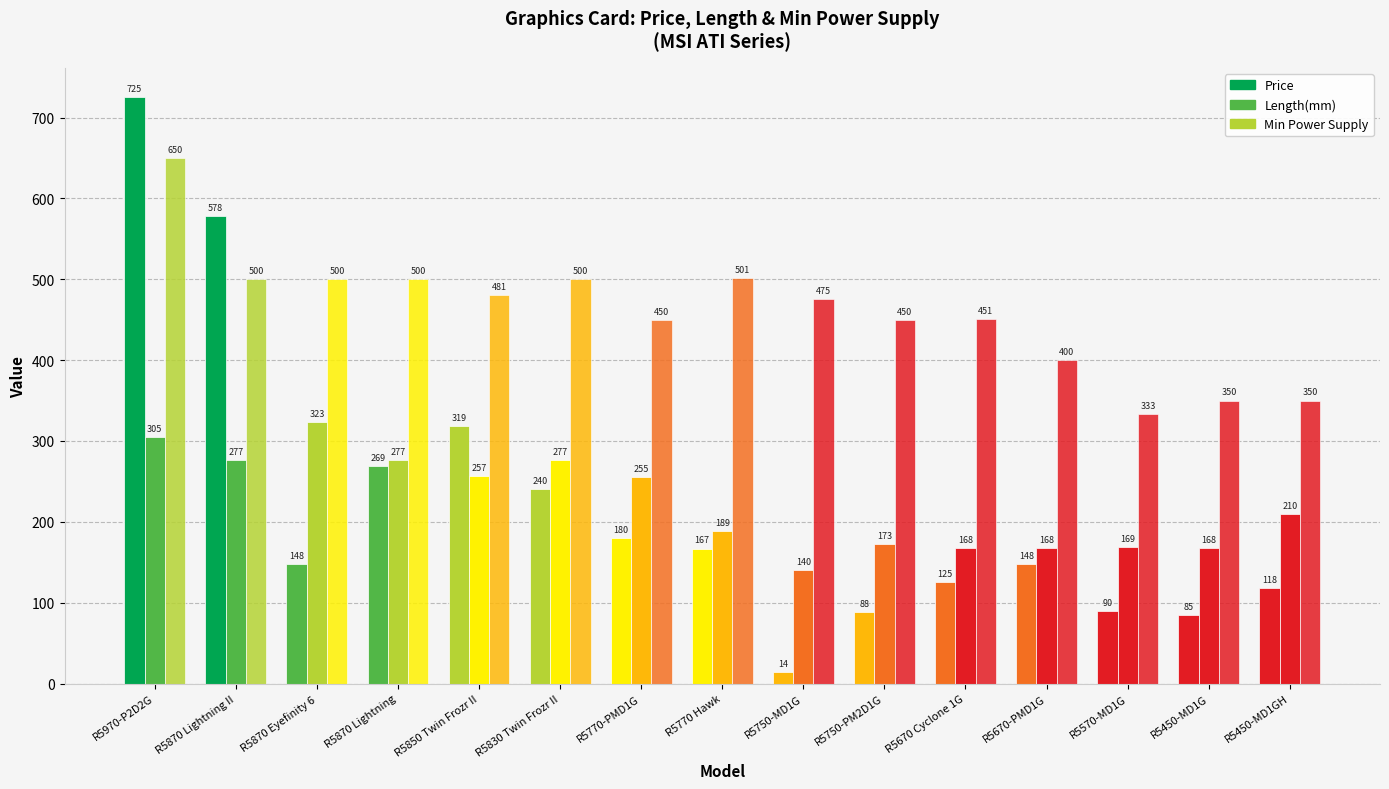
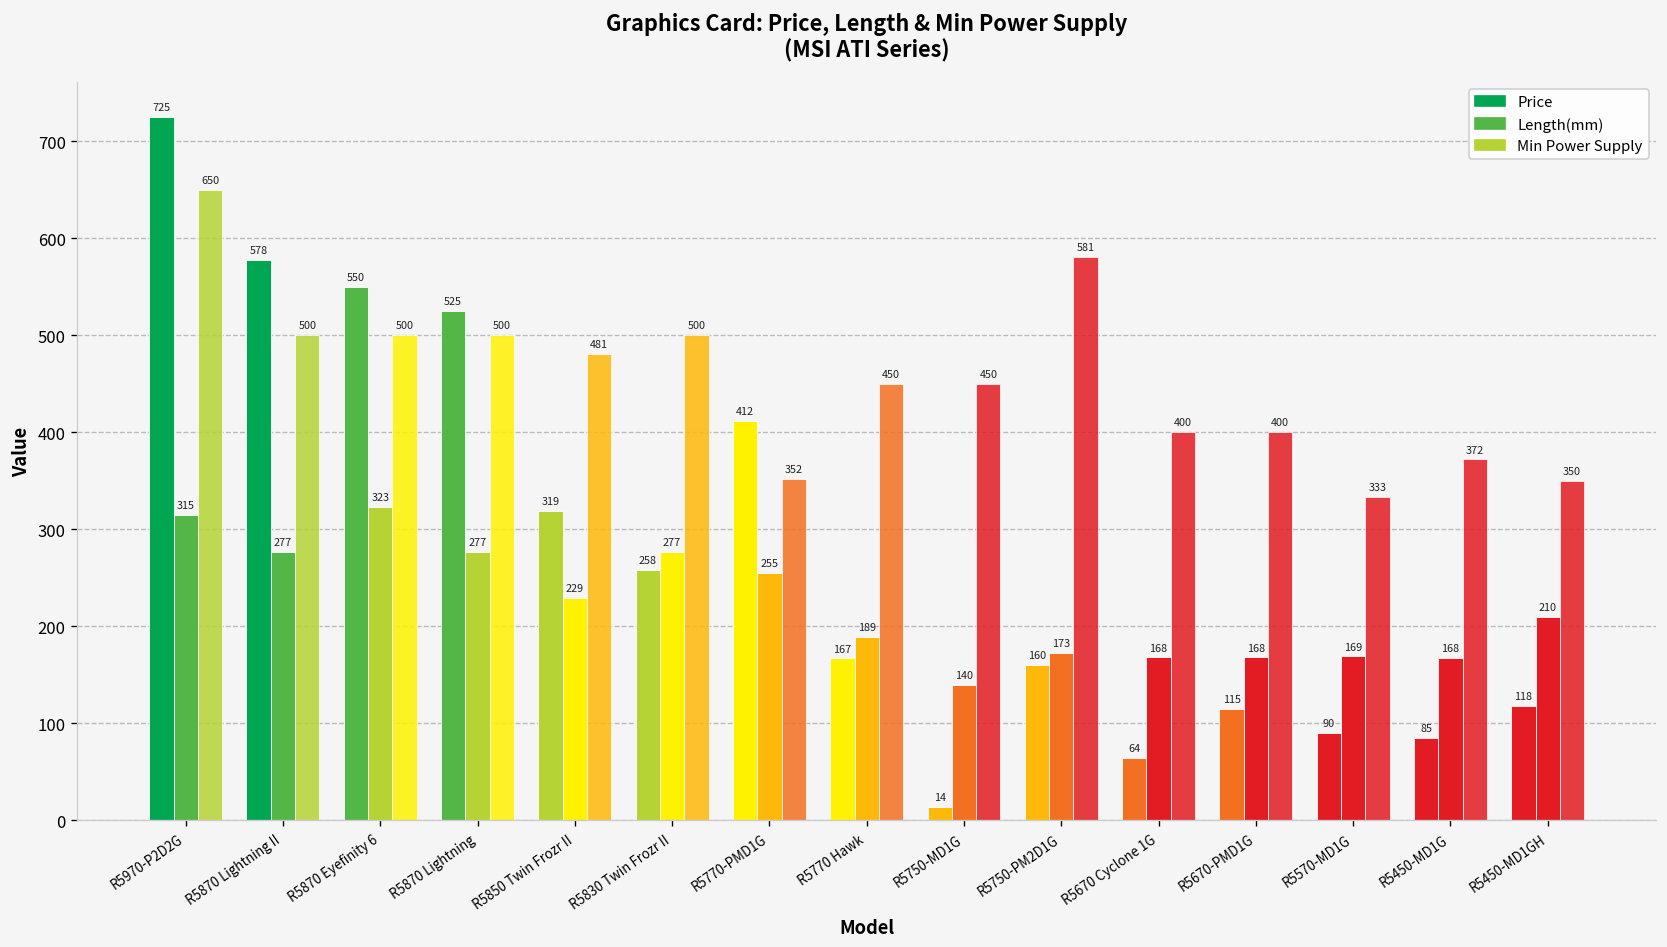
  {
    "Price": {
      "R5970-P2D2G": 725,
      "R5870 Lightning II": 578,
-     "R5870 Eyefinity 6": 148,
-     "R5870 Lightning": 269,
+     "R5870 Eyefinity 6": 550,
+     "R5870 Lightning": 525,
      "R5850 Twin Frozr II": 319,
-     "R5830 Twin Frozr II": 240,
-     "R5770-PMD1G": 180,
+     "R5830 Twin Frozr II": 258,
+     "R5770-PMD1G": 412,
      "R5770 Hawk": 167,
      "R5750-MD1G": 14,
-     "R5750-PM2D1G": 88,
-     "R5670 Cyclone 1G": 125,
-     "R5670-PMD1G": 148,
+     "R5750-PM2D1G": 160,
+     "R5670 Cyclone 1G": 64,
+     "R5670-PMD1G": 115,
      "R5570-MD1G": 90,
      "R5450-MD1G": 85,
      "R5450-MD1GH": 118
    },
    "Length(mm)": {
-     "R5970-P2D2G": 305,
+     "R5970-P2D2G": 315,
      "R5870 Lightning II": 277,
      "R5870 Eyefinity 6": 323,
      "R5870 Lightning": 277,
-     "R5850 Twin Frozr II": 257,
+     "R5850 Twin Frozr II": 229,
      "R5830 Twin Frozr II": 277,
      "R5770-PMD1G": 255,
      "R5770 Hawk": 189,
      "R5750-MD1G": 140,
      "R5750-PM2D1G": 173,
      "R5670 Cyclone 1G": 168,
      "R5670-PMD1G": 168,
      "R5570-MD1G": 169,
      "R5450-MD1G": 168,
      "R5450-MD1GH": 210
    },
    "Min Power Supply": {
      "R5970-P2D2G": 650,
      "R5870 Lightning II": 500,
      "R5870 Eyefinity 6": 500,
      "R5870 Lightning": 500,
      "R5850 Twin Frozr II": 481,
      "R5830 Twin Frozr II": 500,
-     "R5770-PMD1G": 450,
-     "R5770 Hawk": 501,
-     "R5750-MD1G": 475,
-     "R5750-PM2D1G": 450,
-     "R5670 Cyclone 1G": 451,
+     "R5770-PMD1G": 352,
+     "R5770 Hawk": 450,
+     "R5750-MD1G": 450,
+     "R5750-PM2D1G": 581,
+     "R5670 Cyclone 1G": 400,
      "R5670-PMD1G": 400,
      "R5570-MD1G": 333,
-     "R5450-MD1G": 350,
+     "R5450-MD1G": 372,
      "R5450-MD1GH": 350
    }
  }
